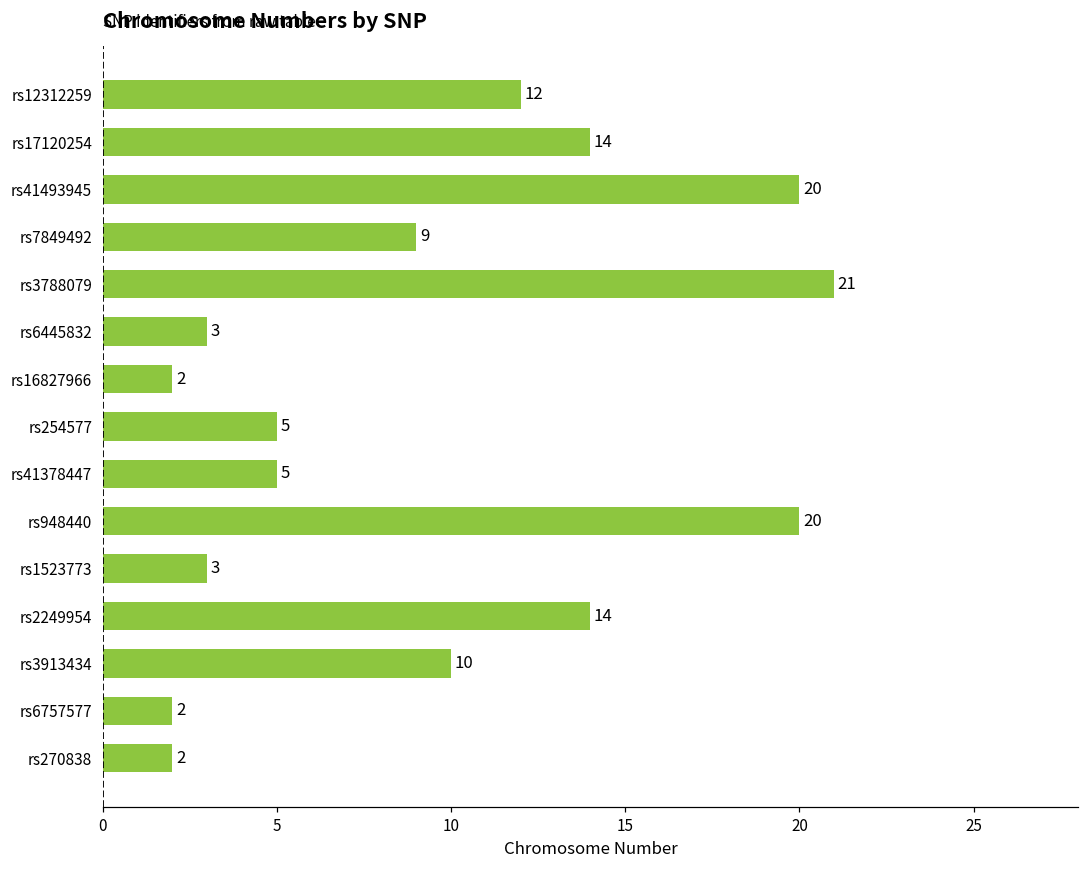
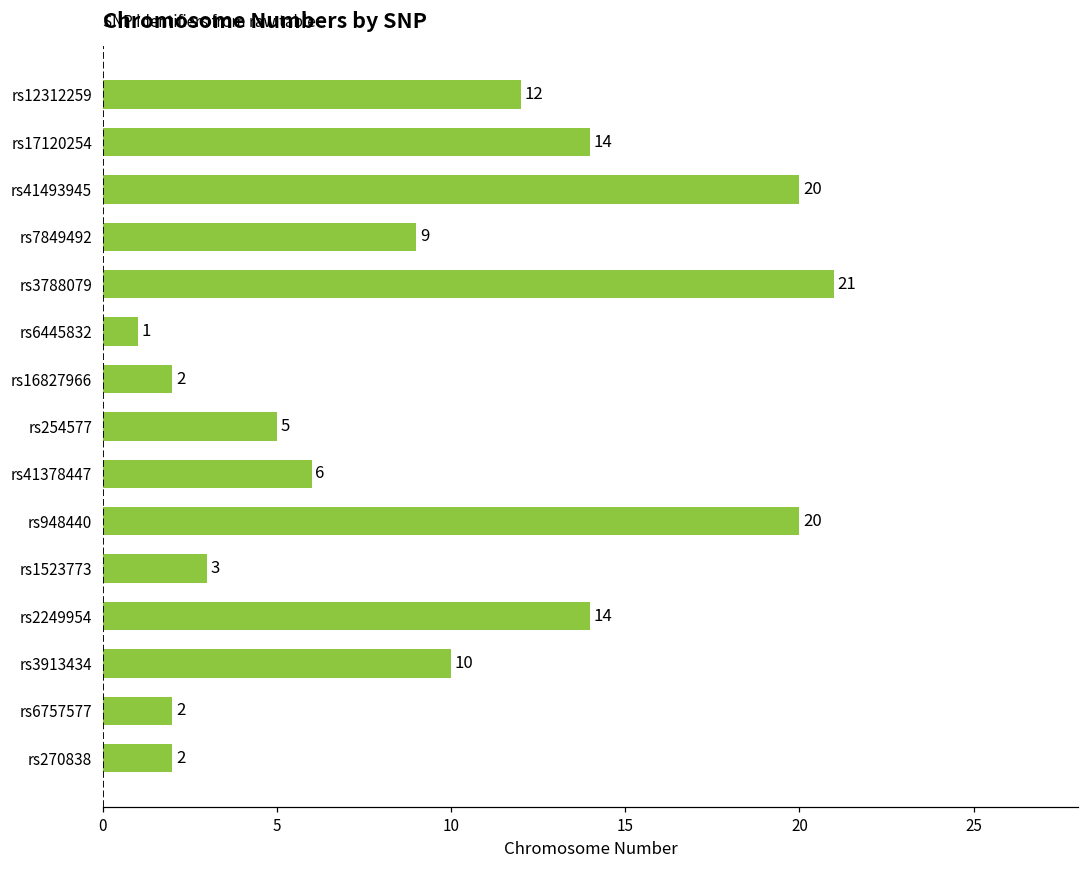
  {
    "rs12312259": 12,
    "rs17120254": 14,
    "rs41493945": 20,
    "rs7849492": 9,
    "rs3788079": 21,
-   "rs6445832": 3,
+   "rs6445832": 1,
    "rs16827966": 2,
    "rs254577": 5,
-   "rs41378447": 5,
+   "rs41378447": 6,
    "rs948440": 20,
    "rs1523773": 3,
    "rs2249954": 14,
    "rs3913434": 10,
    "rs6757577": 2,
    "rs270838": 2
  }
